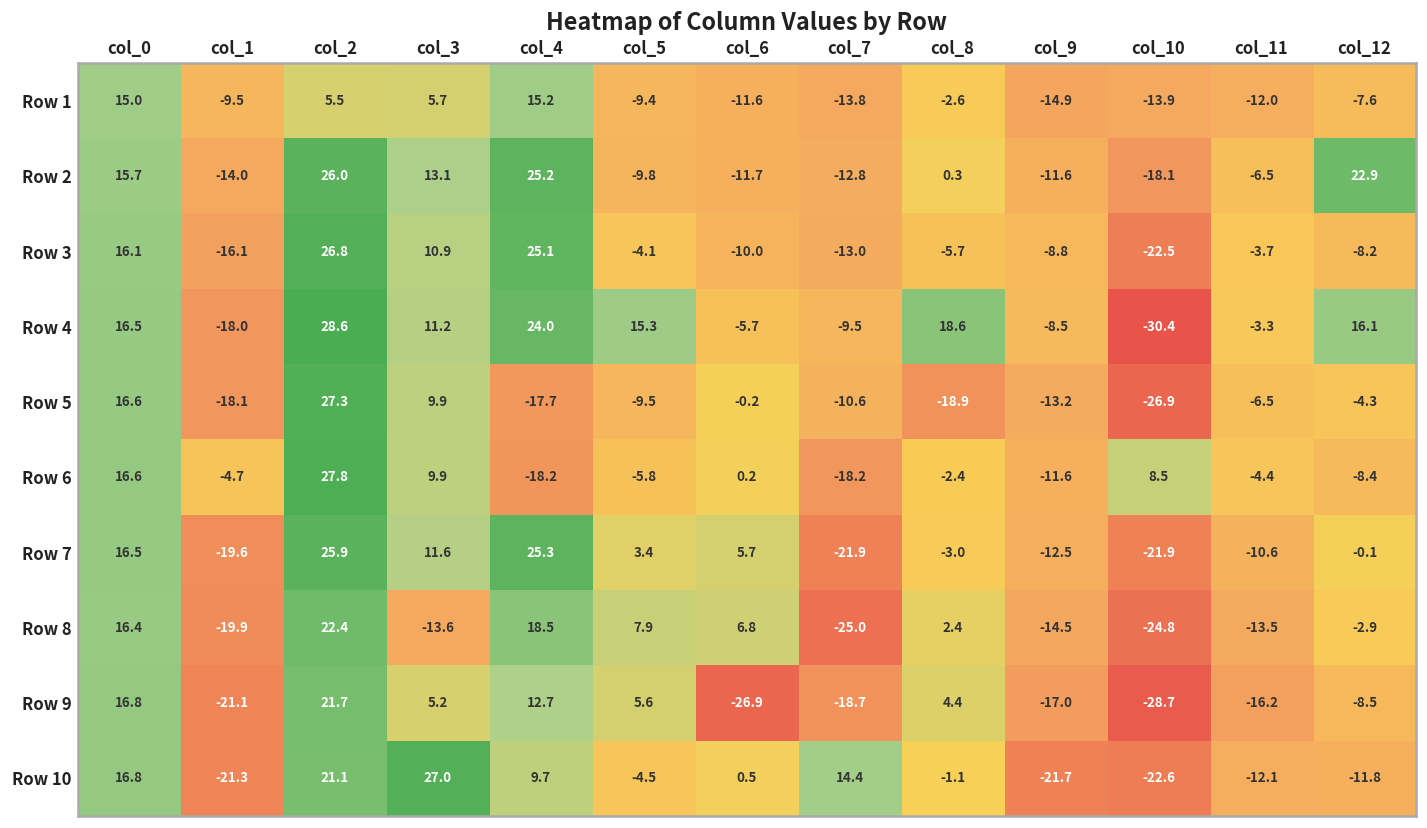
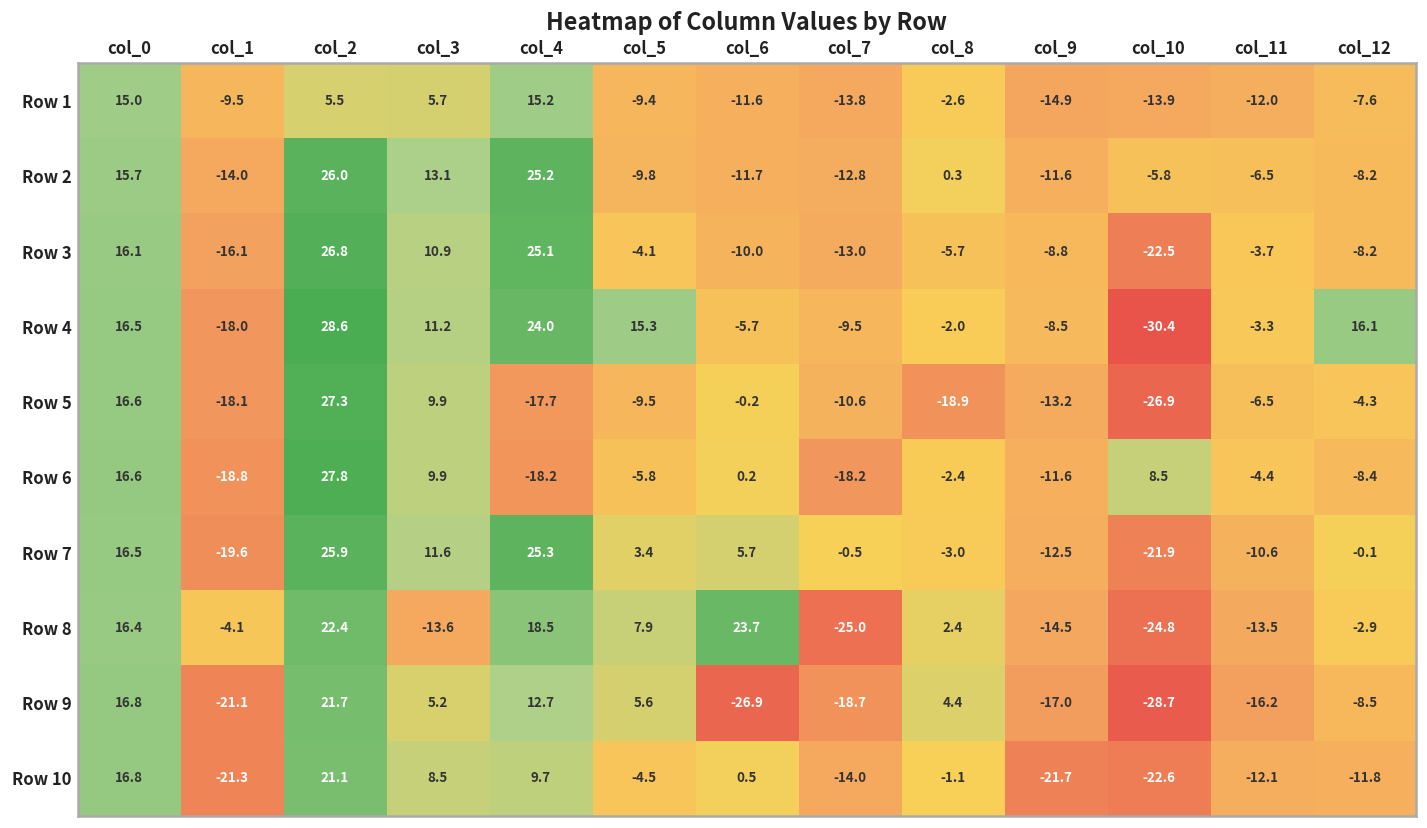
  {
    "Row 1": {
      "col_0": 15.0,
      "col_1": -9.5,
      "col_2": 5.5,
      "col_3": 5.7,
      "col_4": 15.2,
      "col_5": -9.4,
      "col_6": -11.6,
      "col_7": -13.8,
      "col_8": -2.6,
      "col_9": -14.9,
      "col_10": -13.9,
      "col_11": -12.0,
      "col_12": -7.6
    },
    "Row 2": {
      "col_0": 15.7,
      "col_1": -14.0,
      "col_2": 26.0,
      "col_3": 13.1,
      "col_4": 25.2,
      "col_5": -9.8,
      "col_6": -11.7,
      "col_7": -12.8,
      "col_8": 0.3,
      "col_9": -11.6,
-     "col_10": -18.1,
+     "col_10": -5.8,
      "col_11": -6.5,
-     "col_12": 22.9
+     "col_12": -8.2
    },
    "Row 3": {
      "col_0": 16.1,
      "col_1": -16.1,
      "col_2": 26.8,
      "col_3": 10.9,
      "col_4": 25.1,
      "col_5": -4.1,
      "col_6": -10.0,
      "col_7": -13.0,
      "col_8": -5.7,
      "col_9": -8.8,
      "col_10": -22.5,
      "col_11": -3.7,
      "col_12": -8.2
    },
    "Row 4": {
      "col_0": 16.5,
      "col_1": -18.0,
      "col_2": 28.6,
      "col_3": 11.2,
      "col_4": 24.0,
      "col_5": 15.3,
      "col_6": -5.7,
      "col_7": -9.5,
-     "col_8": 18.6,
+     "col_8": -2.0,
      "col_9": -8.5,
      "col_10": -30.4,
      "col_11": -3.3,
      "col_12": 16.1
    },
    "Row 5": {
      "col_0": 16.6,
      "col_1": -18.1,
      "col_2": 27.3,
      "col_3": 9.9,
      "col_4": -17.7,
      "col_5": -9.5,
      "col_6": -0.2,
      "col_7": -10.6,
      "col_8": -18.9,
      "col_9": -13.2,
      "col_10": -26.9,
      "col_11": -6.5,
      "col_12": -4.3
    },
    "Row 6": {
      "col_0": 16.6,
-     "col_1": -4.7,
+     "col_1": -18.8,
      "col_2": 27.8,
      "col_3": 9.9,
      "col_4": -18.2,
      "col_5": -5.8,
      "col_6": 0.2,
      "col_7": -18.2,
      "col_8": -2.4,
      "col_9": -11.6,
      "col_10": 8.5,
      "col_11": -4.4,
      "col_12": -8.4
    },
    "Row 7": {
      "col_0": 16.5,
      "col_1": -19.6,
      "col_2": 25.9,
      "col_3": 11.6,
      "col_4": 25.3,
      "col_5": 3.4,
      "col_6": 5.7,
-     "col_7": -21.9,
+     "col_7": -0.5,
      "col_8": -3.0,
      "col_9": -12.5,
      "col_10": -21.9,
      "col_11": -10.6,
      "col_12": -0.1
    },
    "Row 8": {
      "col_0": 16.4,
-     "col_1": -19.9,
+     "col_1": -4.1,
      "col_2": 22.4,
      "col_3": -13.6,
      "col_4": 18.5,
      "col_5": 7.9,
-     "col_6": 6.8,
+     "col_6": 23.7,
      "col_7": -25.0,
      "col_8": 2.4,
      "col_9": -14.5,
      "col_10": -24.8,
      "col_11": -13.5,
      "col_12": -2.9
    },
    "Row 9": {
      "col_0": 16.8,
      "col_1": -21.1,
      "col_2": 21.7,
      "col_3": 5.2,
      "col_4": 12.7,
      "col_5": 5.6,
      "col_6": -26.9,
      "col_7": -18.7,
      "col_8": 4.4,
      "col_9": -17.0,
      "col_10": -28.7,
      "col_11": -16.2,
      "col_12": -8.5
    },
    "Row 10": {
      "col_0": 16.8,
      "col_1": -21.3,
      "col_2": 21.1,
-     "col_3": 27.0,
+     "col_3": 8.5,
      "col_4": 9.7,
      "col_5": -4.5,
      "col_6": 0.5,
-     "col_7": 14.4,
+     "col_7": -14.0,
      "col_8": -1.1,
      "col_9": -21.7,
      "col_10": -22.6,
      "col_11": -12.1,
      "col_12": -11.8
    }
  }
